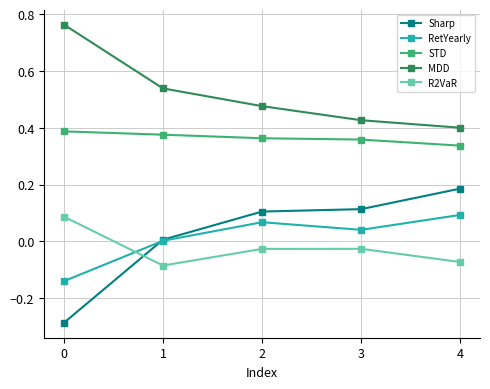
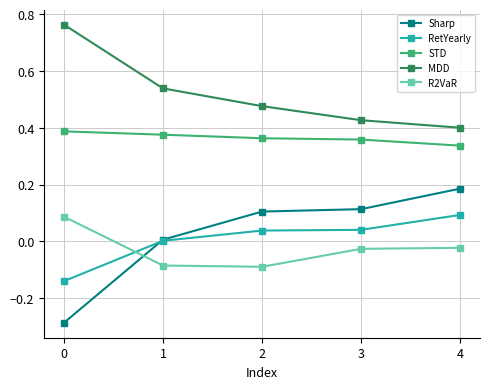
  {
    "Sharp": {
      "0": -0.29,
      "2": 0.11,
      "3": 0.11,
      "4": 0.19
    },
    "RetYearly": {
      "0": -0.14,
-     "2": 0.07,
+     "2": 0.04,
      "3": 0.04,
      "4": 0.09
    },
    "R2VaR": {
      "0": 0.09,
      "1": -0.08,
-     "2": -0.03,
+     "2": -0.09,
      "3": -0.03,
-     "4": -0.07
+     "4": -0.02
    }
  }
